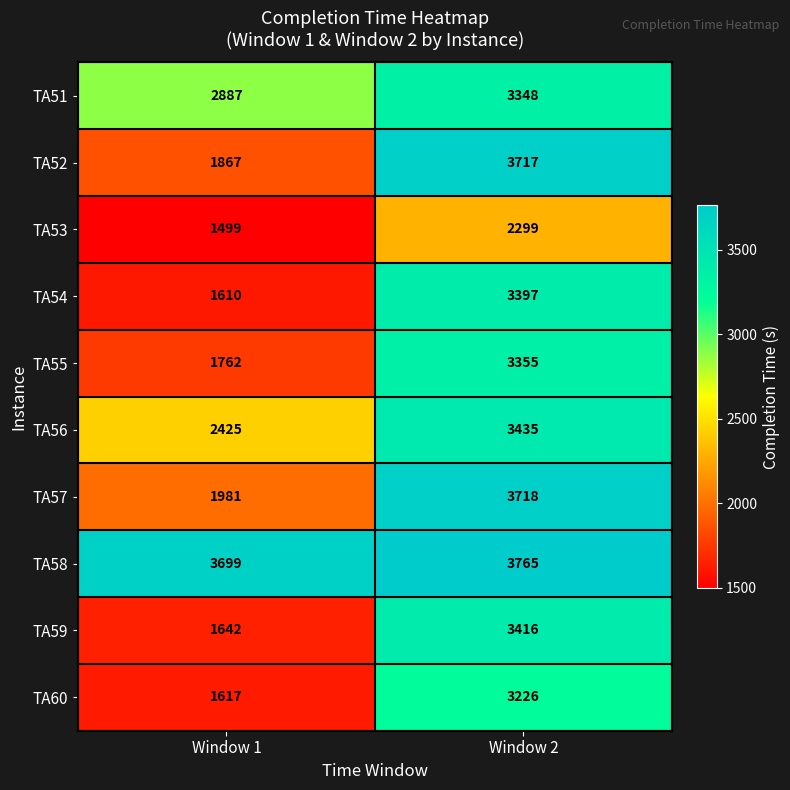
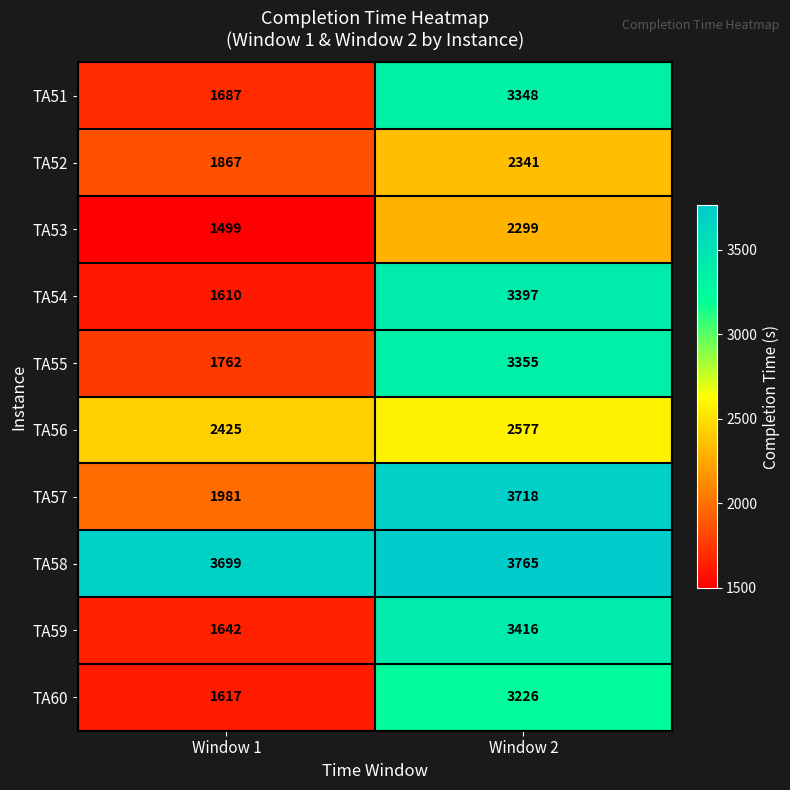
  {
    "TA51": {
-     "Window 1": 2887,
+     "Window 1": 1687,
      "Window 2": 3348
    },
    "TA52": {
      "Window 1": 1867,
-     "Window 2": 3717
+     "Window 2": 2341
    },
    "TA53": {
      "Window 1": 1499,
      "Window 2": 2299
    },
    "TA54": {
      "Window 1": 1610,
      "Window 2": 3397
    },
    "TA55": {
      "Window 1": 1762,
      "Window 2": 3355
    },
    "TA56": {
      "Window 1": 2425,
-     "Window 2": 3435
+     "Window 2": 2577
    },
    "TA57": {
      "Window 1": 1981,
      "Window 2": 3718
    },
    "TA58": {
      "Window 1": 3699,
      "Window 2": 3765
    },
    "TA59": {
      "Window 1": 1642,
      "Window 2": 3416
    },
    "TA60": {
      "Window 1": 1617,
      "Window 2": 3226
    }
  }
